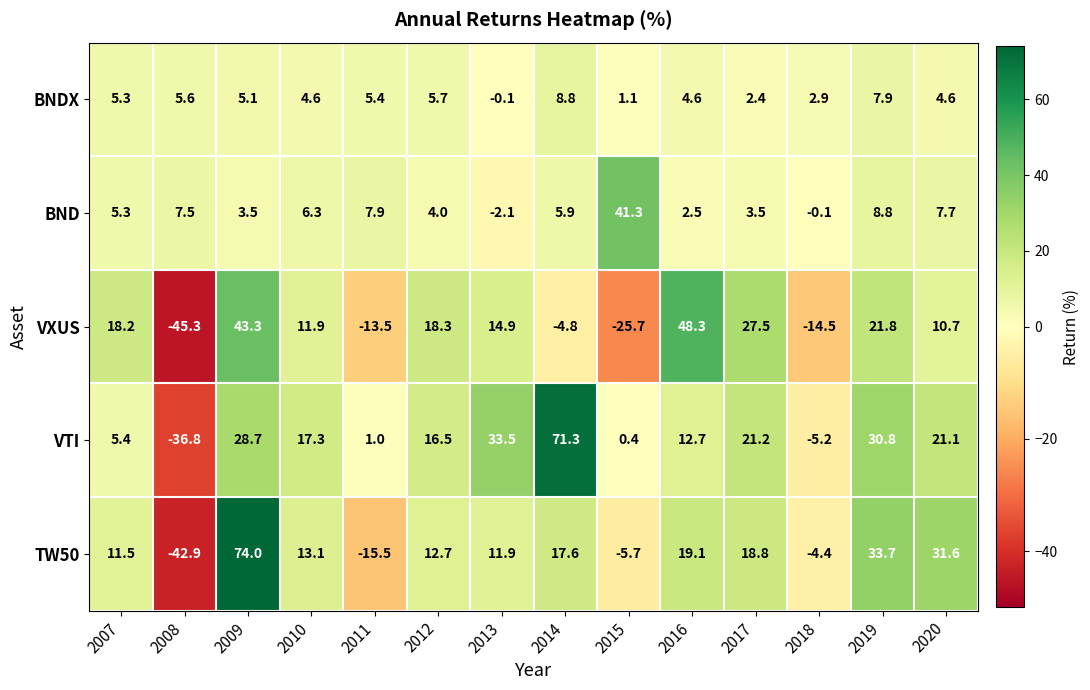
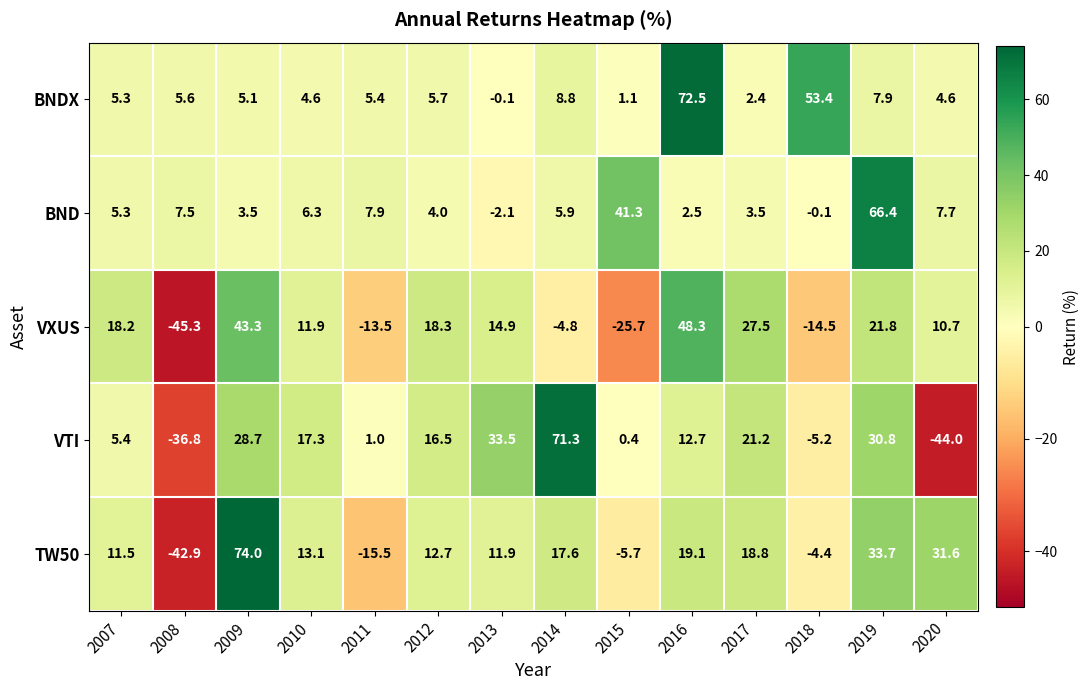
  {
    "BNDX": {
      "2007": 5.3,
      "2008": 5.6,
      "2009": 5.1,
      "2010": 4.6,
      "2011": 5.4,
      "2012": 5.7,
      "2013": -0.1,
      "2014": 8.8,
      "2015": 1.1,
-     "2016": 4.6,
+     "2016": 72.5,
      "2017": 2.4,
-     "2018": 2.9,
+     "2018": 53.4,
      "2019": 7.9,
      "2020": 4.6
    },
    "BND": {
      "2007": 5.3,
      "2008": 7.5,
      "2009": 3.5,
      "2010": 6.3,
      "2011": 7.9,
      "2012": 4.0,
      "2013": -2.1,
      "2014": 5.9,
      "2015": 41.3,
      "2016": 2.5,
      "2017": 3.5,
      "2018": -0.1,
-     "2019": 8.8,
+     "2019": 66.4,
      "2020": 7.7
    },
    "VXUS": {
      "2007": 18.2,
      "2008": -45.3,
      "2009": 43.3,
      "2010": 11.9,
      "2011": -13.5,
      "2012": 18.3,
      "2013": 14.9,
      "2014": -4.8,
      "2015": -25.7,
      "2016": 48.3,
      "2017": 27.5,
      "2018": -14.5,
      "2019": 21.8,
      "2020": 10.7
    },
    "VTI": {
      "2007": 5.4,
      "2008": -36.8,
      "2009": 28.7,
      "2010": 17.3,
      "2011": 1.0,
      "2012": 16.5,
      "2013": 33.5,
      "2014": 71.3,
      "2015": 0.4,
      "2016": 12.7,
      "2017": 21.2,
      "2018": -5.2,
      "2019": 30.8,
-     "2020": 21.1
+     "2020": -44.0
    },
    "TW50": {
      "2007": 11.5,
      "2008": -42.9,
      "2009": 74.0,
      "2010": 13.1,
      "2011": -15.5,
      "2012": 12.7,
      "2013": 11.9,
      "2014": 17.6,
      "2015": -5.7,
      "2016": 19.1,
      "2017": 18.8,
      "2018": -4.4,
      "2019": 33.7,
      "2020": 31.6
    }
  }
